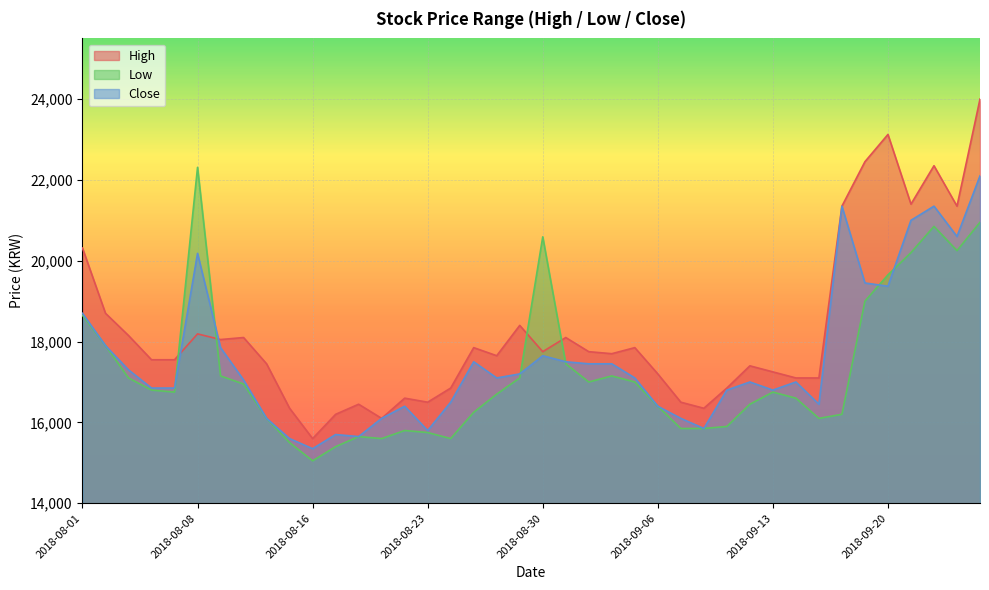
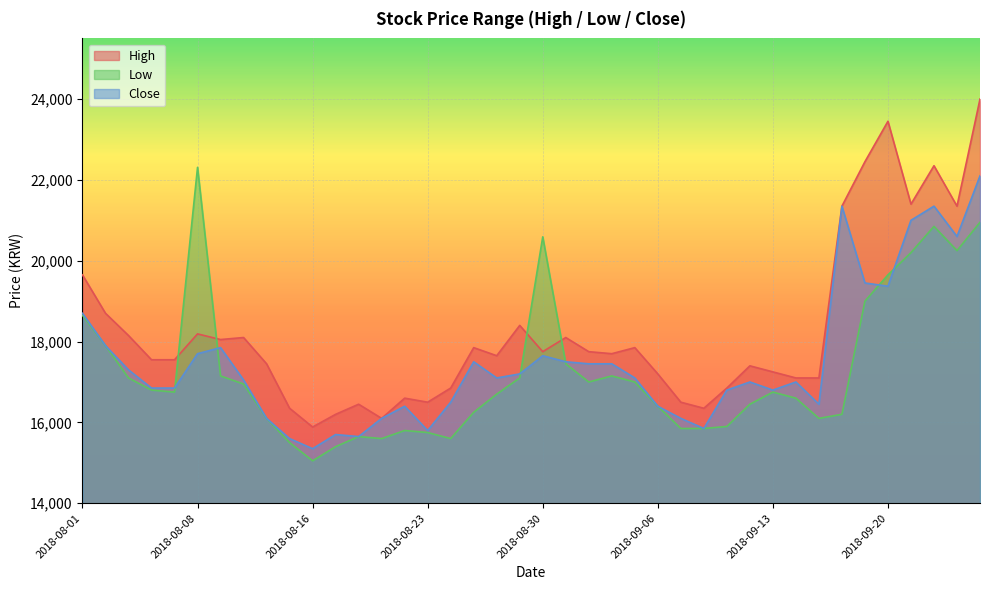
  {
    "High": {
-     "2018-08-01": "20,300",
+     "2018-08-01": "19,700",
      "2018-08-08": "18,200",
-     "2018-08-16": "15,600",
+     "2018-08-16": "15,900",
      "2018-08-23": "16,500",
      "2018-08-30": "17,800",
      "2018-09-06": "17,200",
      "2018-09-13": "17,300",
-     "2018-09-20": "23,100"
+     "2018-09-20": "23,500"
    },
    "Low": {
      "2018-08-08": "22,300",
      "2018-08-16": "15,100",
      "2018-08-30": "20,600",
      "2018-09-20": "19,700"
    },
    "Close": {
-     "2018-08-08": "20,200",
+     "2018-08-08": "17,700",
      "2018-08-16": "15,400",
      "2018-08-30": "17,700",
      "2018-09-20": "19,400"
    }
  }
